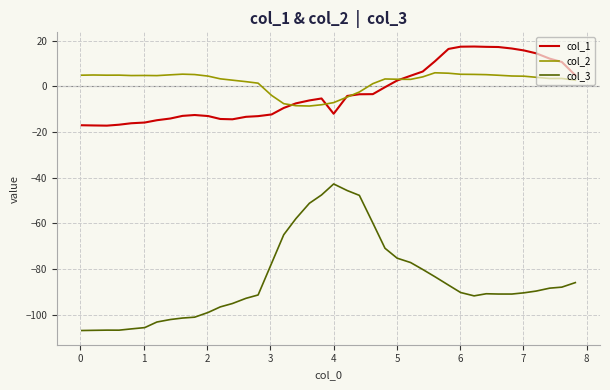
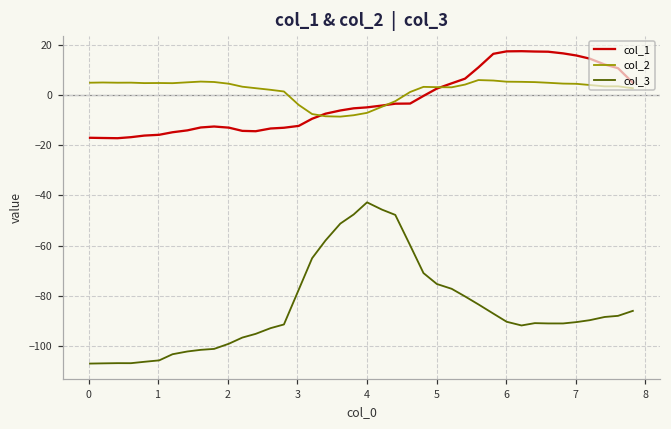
  {
    "col_1": {
-     "4": -12
+     "4": -5
    },
    "col_2": {
      "4": -7
    },
    "col_3": {
      "4": -43
    }
  }
